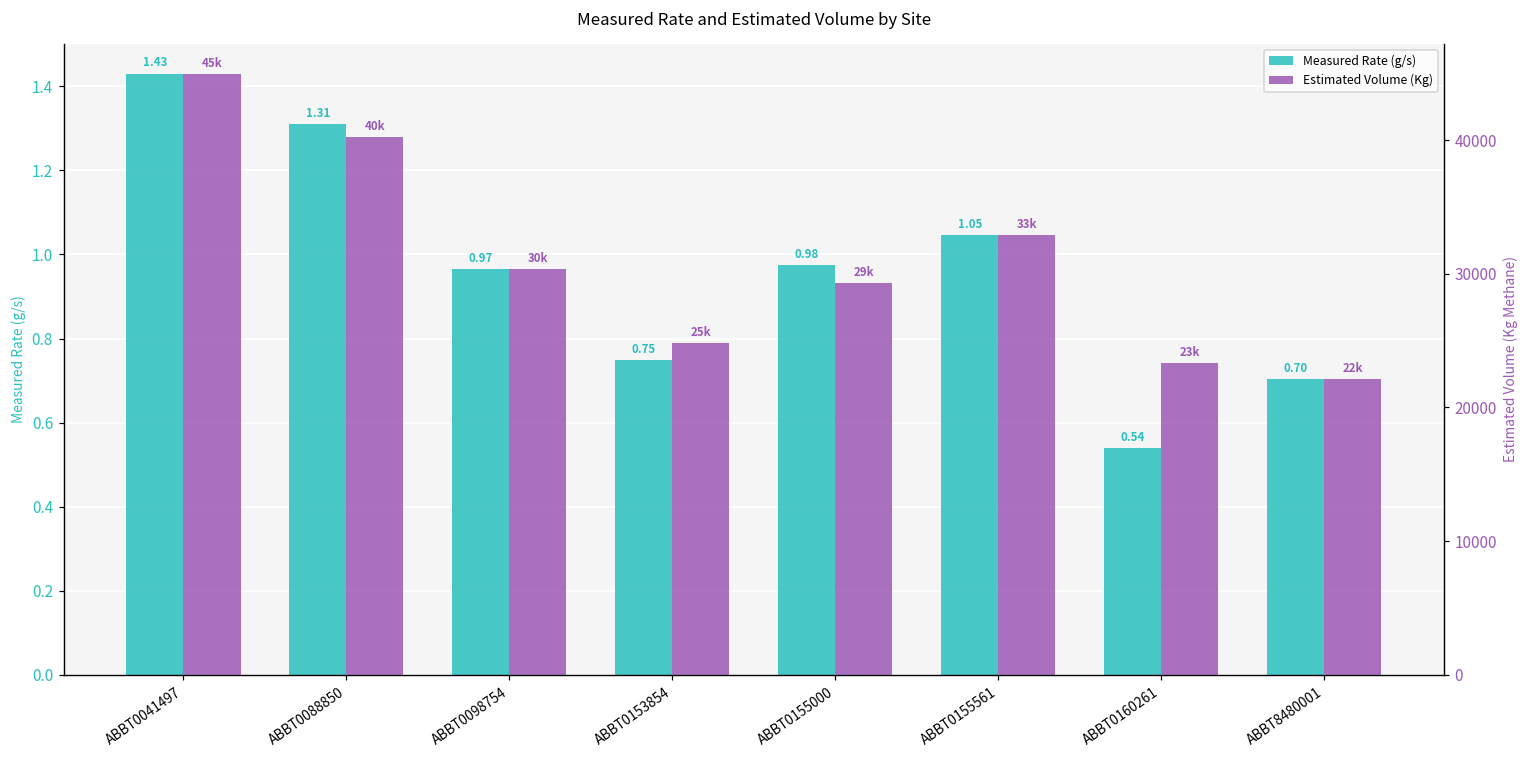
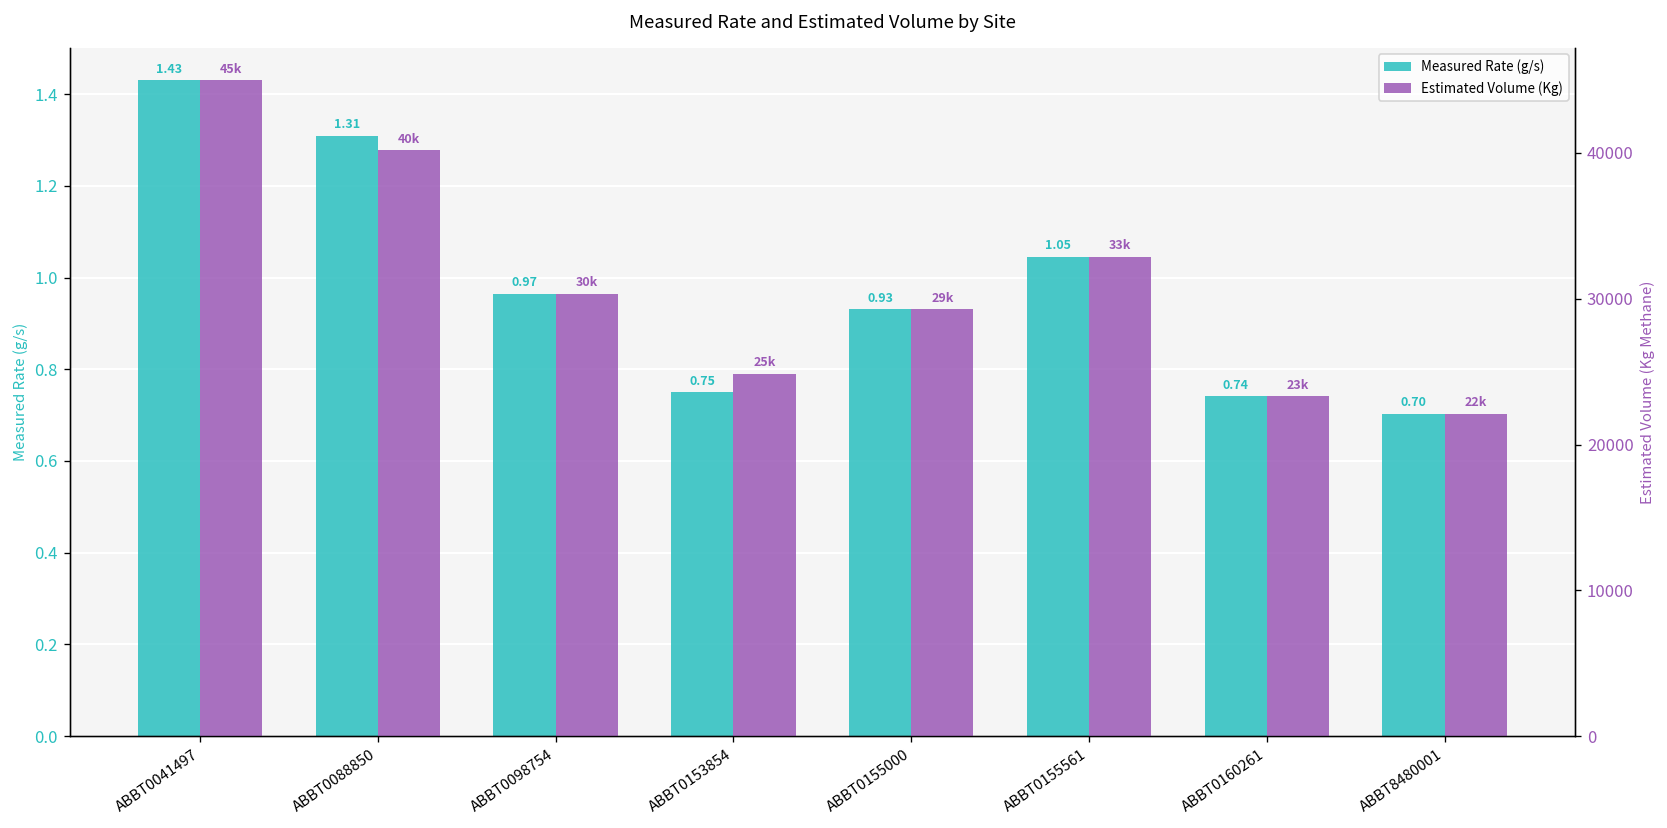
  {
    "Measured Rate (g/s)": {
      "ABBT0041497": "1.43",
      "ABBT0088850": "1.31",
      "ABBT0098754": "0.97",
      "ABBT0153854": "0.75",
-     "ABBT0155000": "0.98",
+     "ABBT0155000": "0.93",
      "ABBT0155561": "1.05",
-     "ABBT0160261": "0.54",
+     "ABBT0160261": "0.74",
      "ABBT8480001": "0.70"
    },
    "Estimated Volume (Kg)": {
      "ABBT0041497": "45k",
      "ABBT0088850": "40k",
      "ABBT0098754": "30k",
      "ABBT0153854": "25k",
      "ABBT0155000": "29k",
      "ABBT0155561": "33k",
      "ABBT0160261": "23k",
      "ABBT8480001": "22k"
    }
  }
